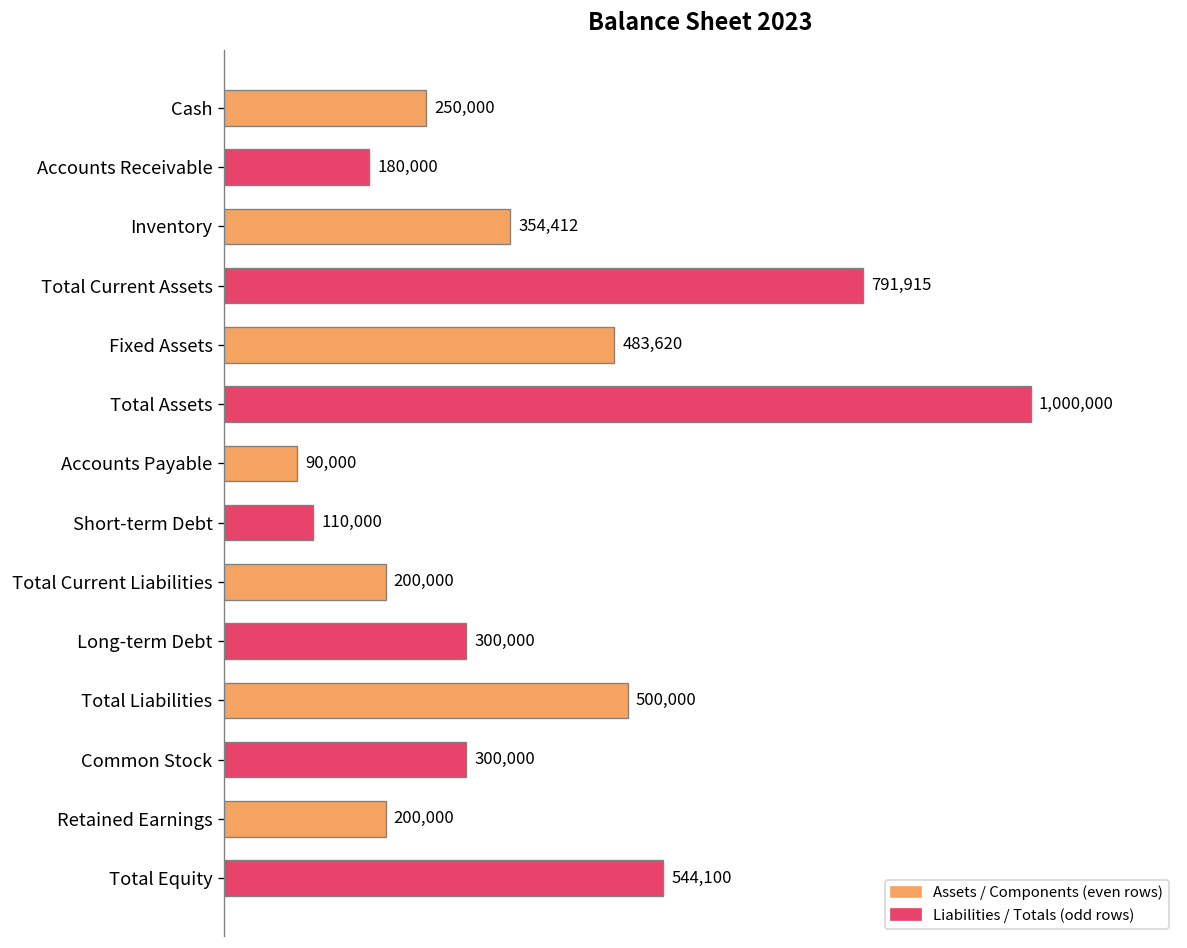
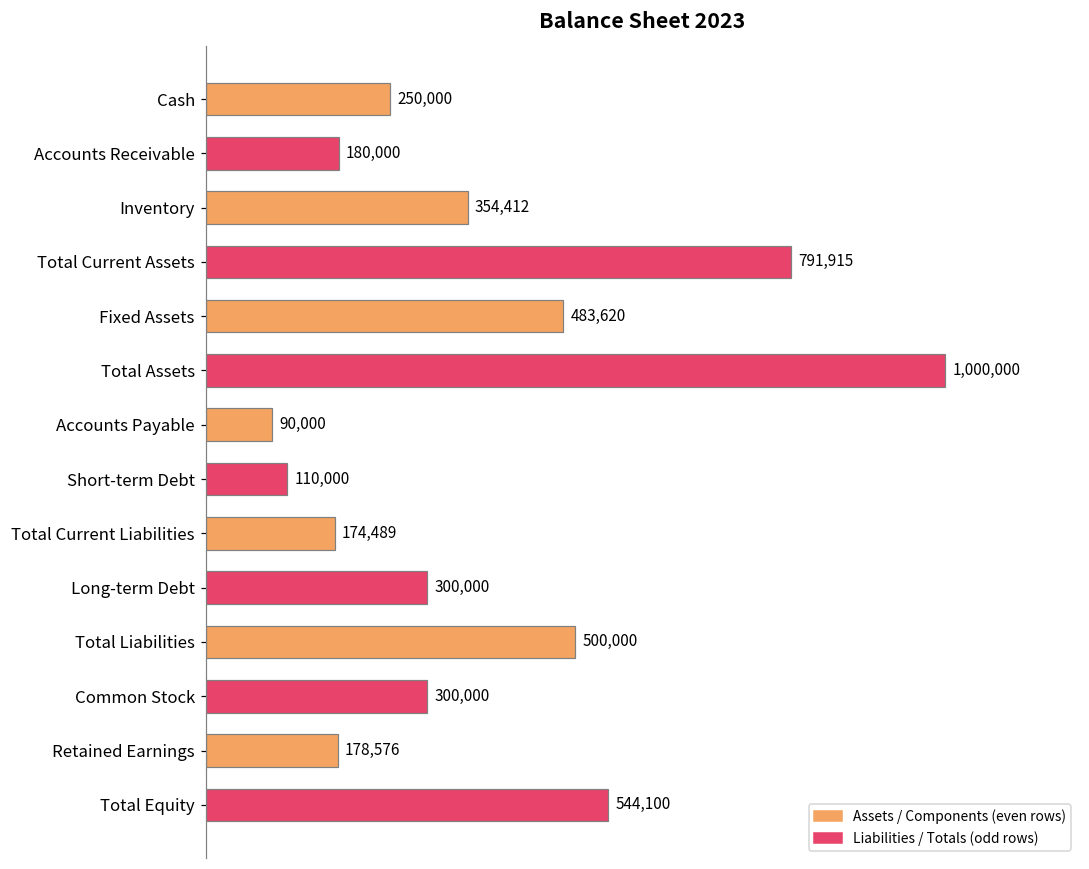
  {
    "Cash": "250,000",
    "Accounts Receivable": "180,000",
    "Inventory": "354,412",
    "Total Current Assets": "791,915",
    "Fixed Assets": "483,620",
    "Total Assets": "1,000,000",
    "Accounts Payable": "90,000",
    "Short-term Debt": "110,000",
-   "Total Current Liabilities": "200,000",
+   "Total Current Liabilities": "174,489",
    "Long-term Debt": "300,000",
    "Total Liabilities": "500,000",
    "Common Stock": "300,000",
-   "Retained Earnings": "200,000",
+   "Retained Earnings": "178,576",
    "Total Equity": "544,100"
  }
